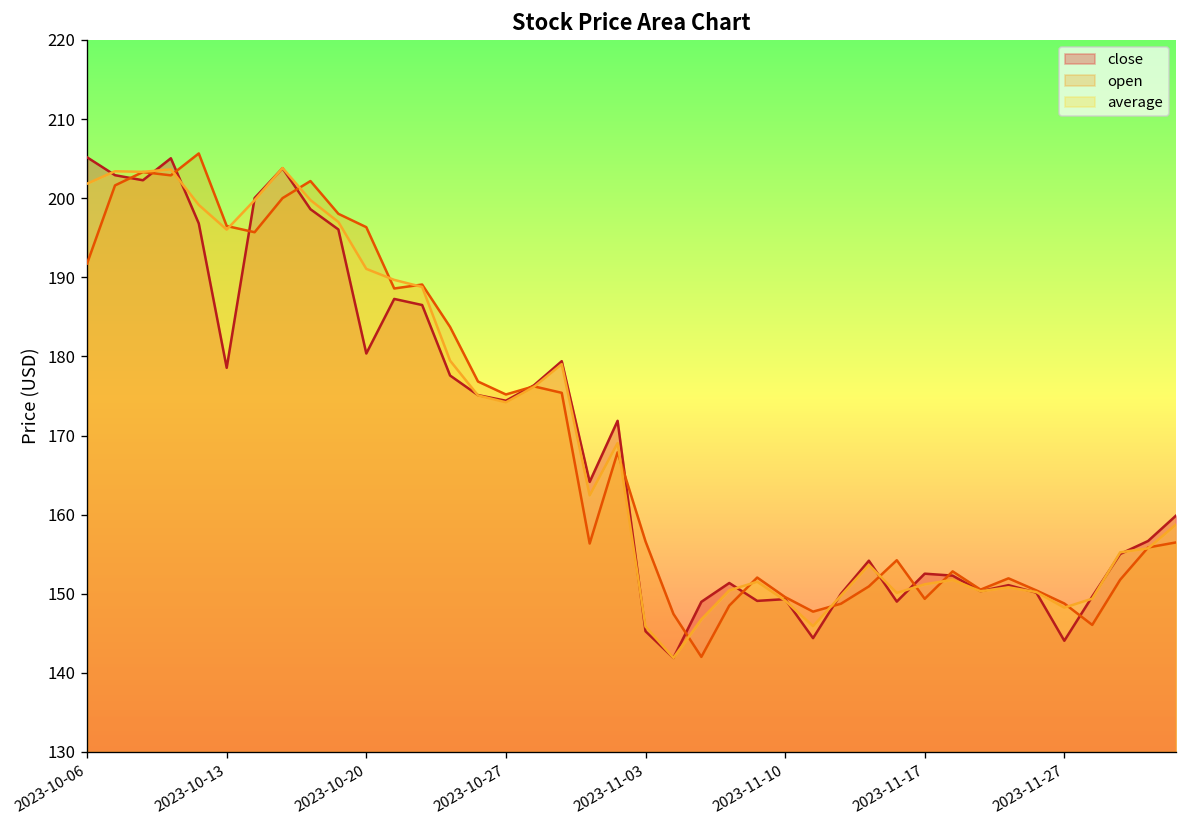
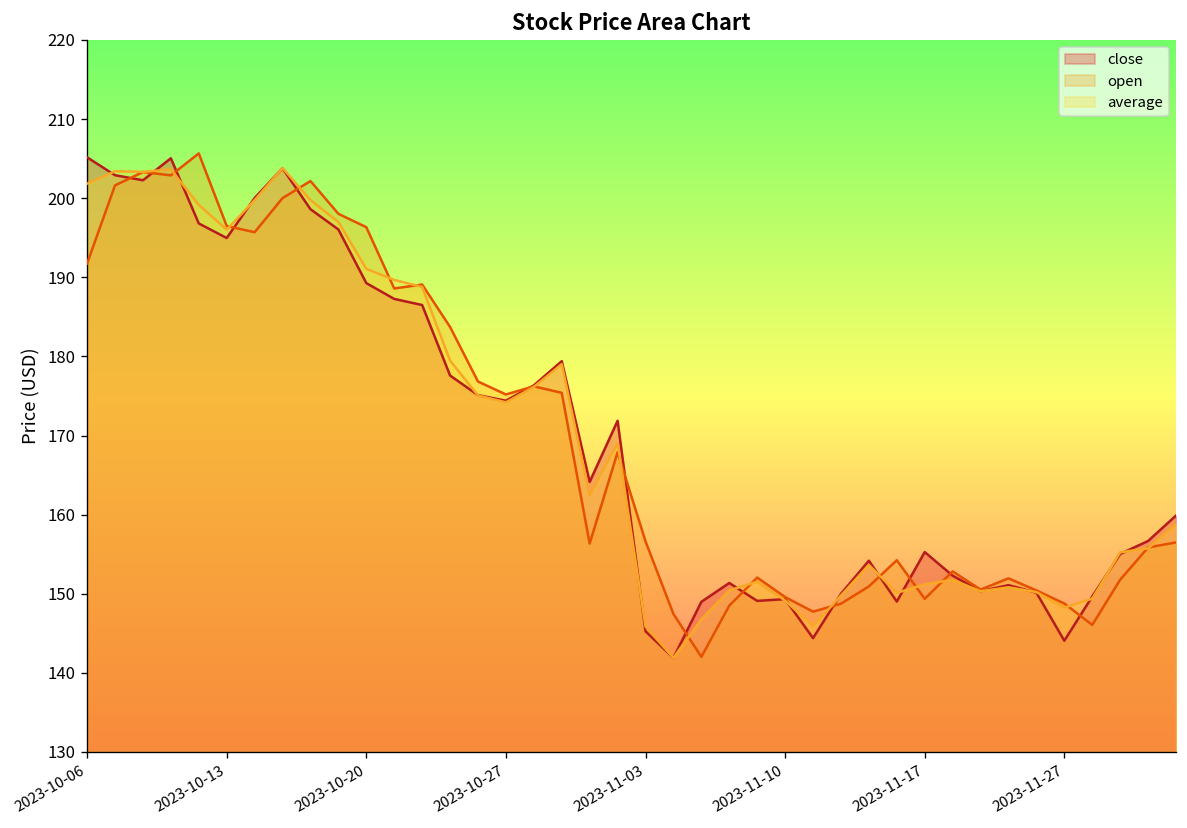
  {
    "close": {
      "2023-10-06": 205,
-     "2023-10-13": 179,
-     "2023-10-20": 180,
+     "2023-10-13": 195,
+     "2023-10-20": 189,
      "2023-11-03": 145,
-     "2023-11-17": 153,
+     "2023-11-17": 155,
      "2023-11-27": 144
    }
  }
